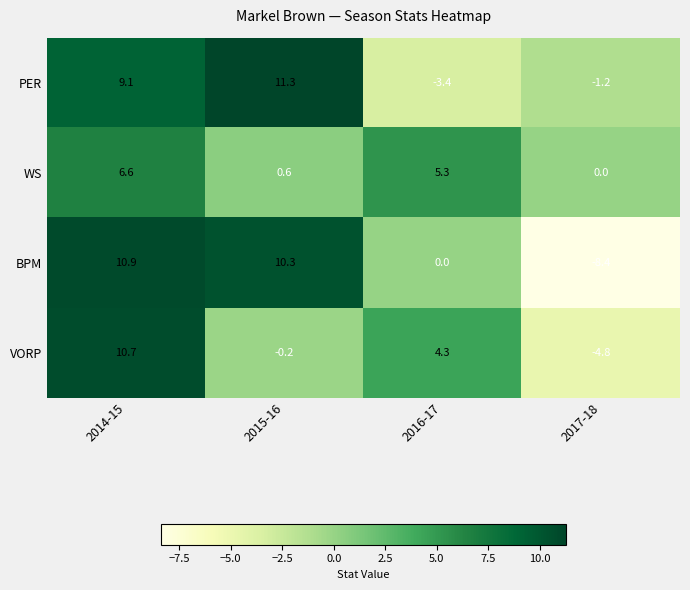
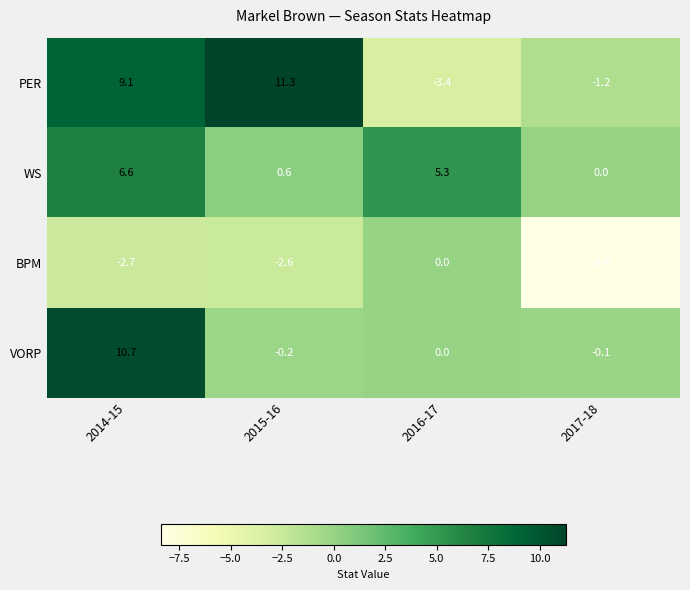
  {
    "PER": {
      "2014-15": 9.1,
      "2015-16": 11.3,
      "2016-17": -3.4,
      "2017-18": -1.2
    },
    "WS": {
      "2014-15": 6.6,
      "2015-16": 0.6,
      "2016-17": 5.3,
      "2017-18": 0.0
    },
    "BPM": {
-     "2014-15": 10.9,
-     "2015-16": 10.3,
+     "2014-15": -2.7,
+     "2015-16": -2.6,
      "2016-17": 0.0
    },
    "VORP": {
      "2014-15": 10.7,
      "2015-16": -0.2,
-     "2016-17": 4.3,
-     "2017-18": -4.8
+     "2016-17": 0.0,
+     "2017-18": -0.1
    }
  }
